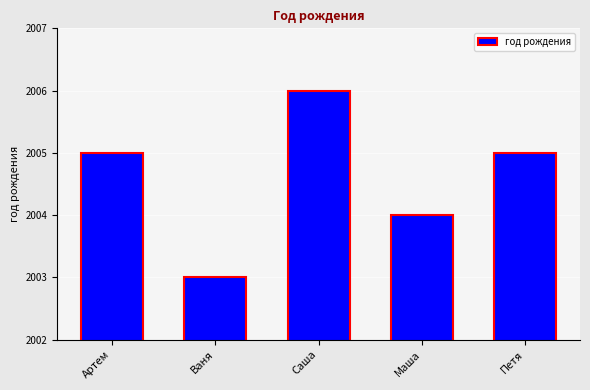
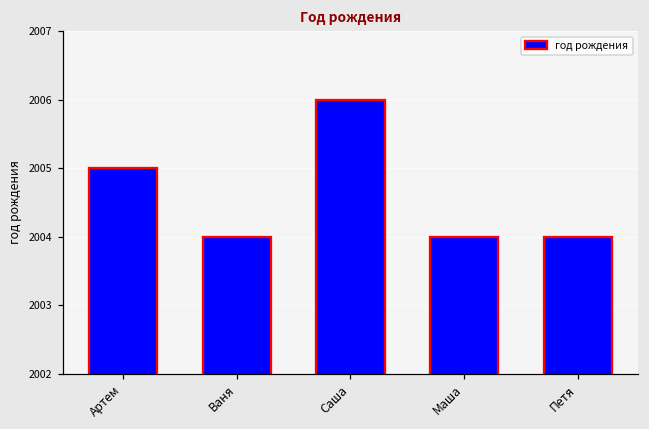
  {
    "Артем": 2005,
-   "Ваня": 2003,
+   "Ваня": 2004,
    "Саша": 2006,
    "Маша": 2004,
-   "Петя": 2005
+   "Петя": 2004
  }
